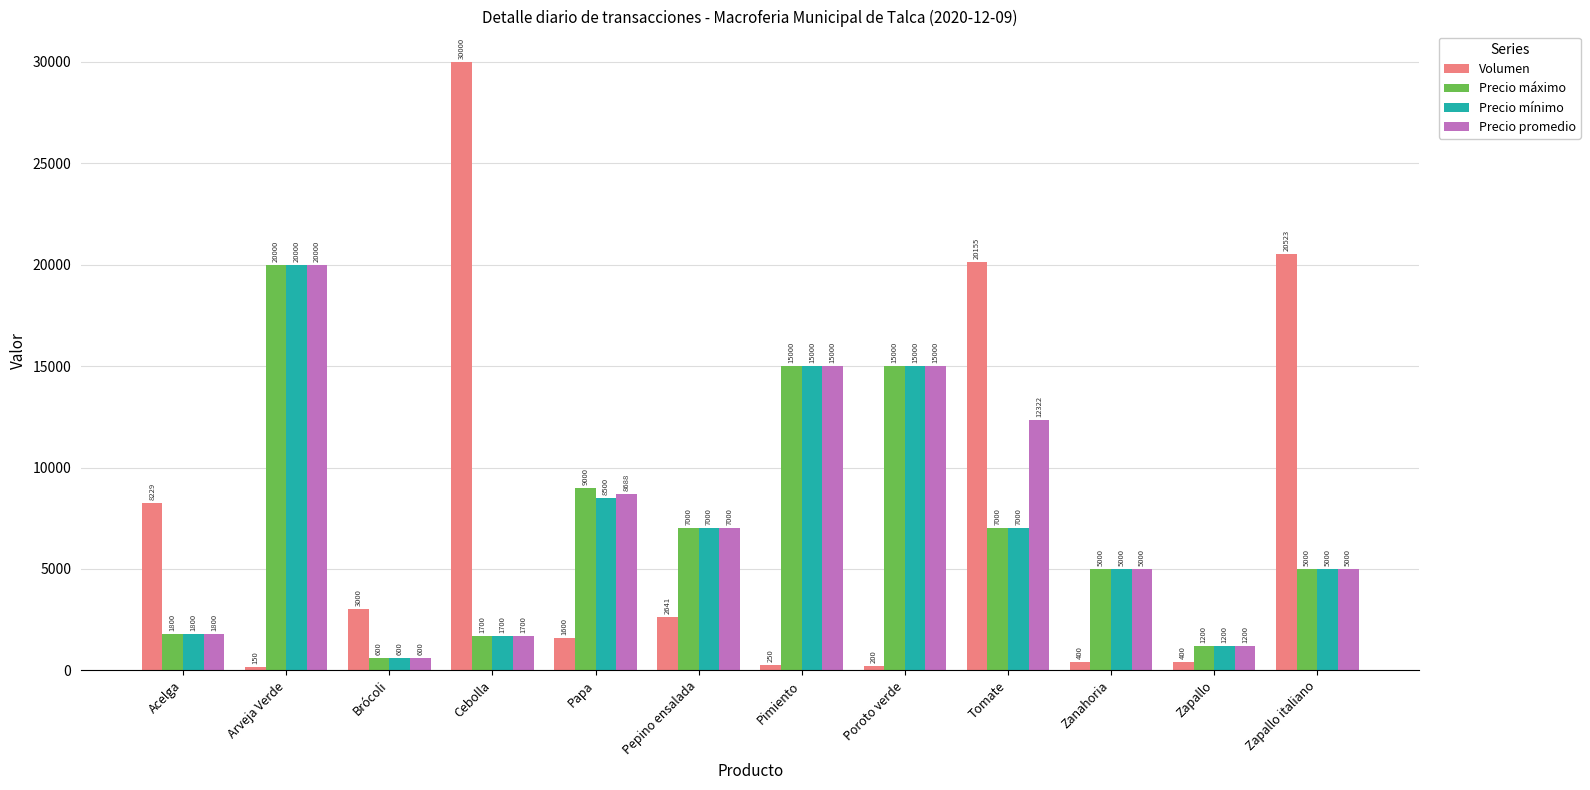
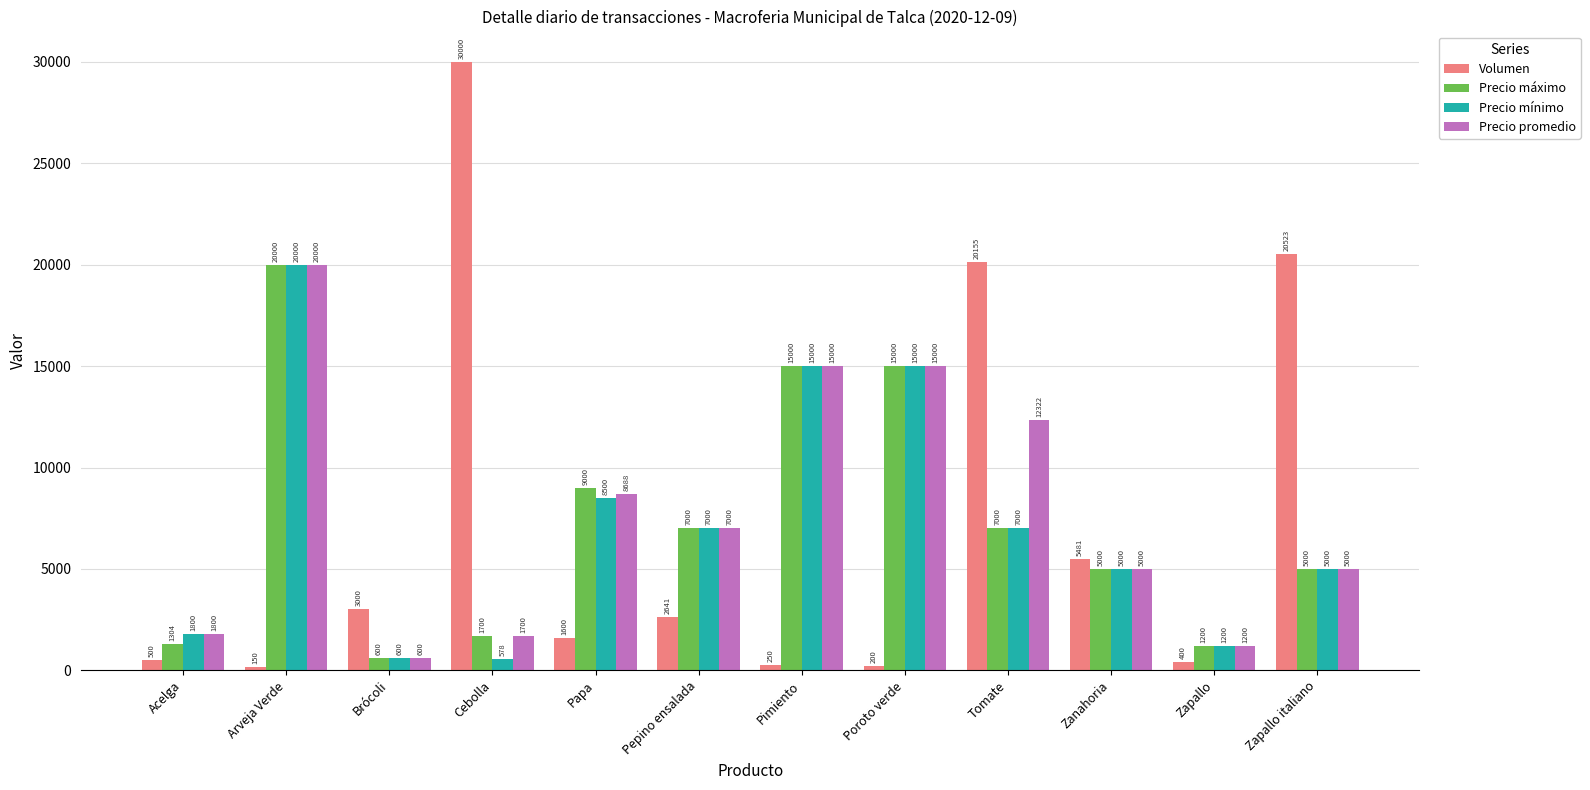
  {
    "Volumen": {
-     "Acelga": 8229,
+     "Acelga": 500,
      "Arveja Verde": 150,
      "Brócoli": 3000,
      "Cebolla": 30000,
      "Papa": 1600,
      "Pepino ensalada": 2641,
      "Pimiento": 250,
      "Poroto verde": 200,
      "Tomate": 20155,
-     "Zanahoria": 400,
+     "Zanahoria": 5481,
      "Zapallo": 400,
      "Zapallo italiano": 20523
    },
    "Precio máximo": {
-     "Acelga": 1800,
+     "Acelga": 1304,
      "Arveja Verde": 20000,
      "Brócoli": 600,
      "Cebolla": 1700,
      "Papa": 9000,
      "Pepino ensalada": 7000,
      "Pimiento": 15000,
      "Poroto verde": 15000,
      "Tomate": 7000,
      "Zanahoria": 5000,
      "Zapallo": 1200,
      "Zapallo italiano": 5000
    },
    "Precio mínimo": {
      "Acelga": 1800,
      "Arveja Verde": 20000,
      "Brócoli": 600,
-     "Cebolla": 1700,
+     "Cebolla": 578,
      "Papa": 8500,
      "Pepino ensalada": 7000,
      "Pimiento": 15000,
      "Poroto verde": 15000,
      "Tomate": 7000,
      "Zanahoria": 5000,
      "Zapallo": 1200,
      "Zapallo italiano": 5000
    },
    "Precio promedio": {
      "Acelga": 1800,
      "Arveja Verde": 20000,
      "Brócoli": 600,
      "Cebolla": 1700,
      "Papa": 8688,
      "Pepino ensalada": 7000,
      "Pimiento": 15000,
      "Poroto verde": 15000,
      "Tomate": 12322,
      "Zanahoria": 5000,
      "Zapallo": 1200,
      "Zapallo italiano": 5000
    }
  }
